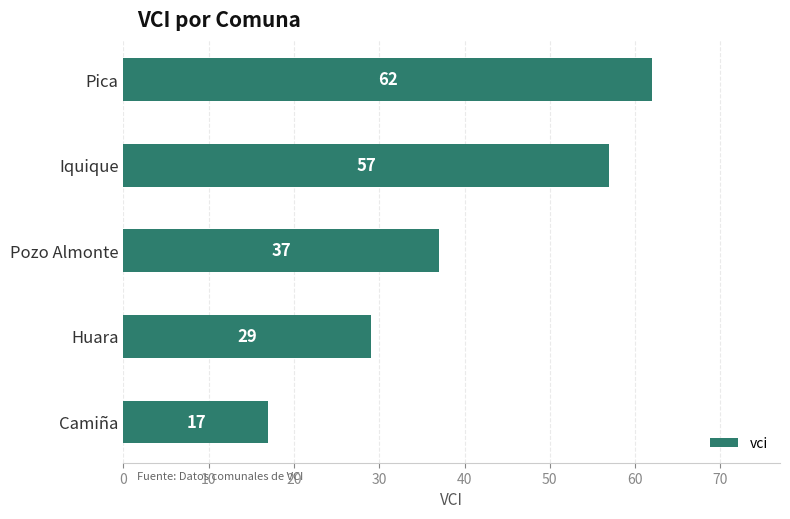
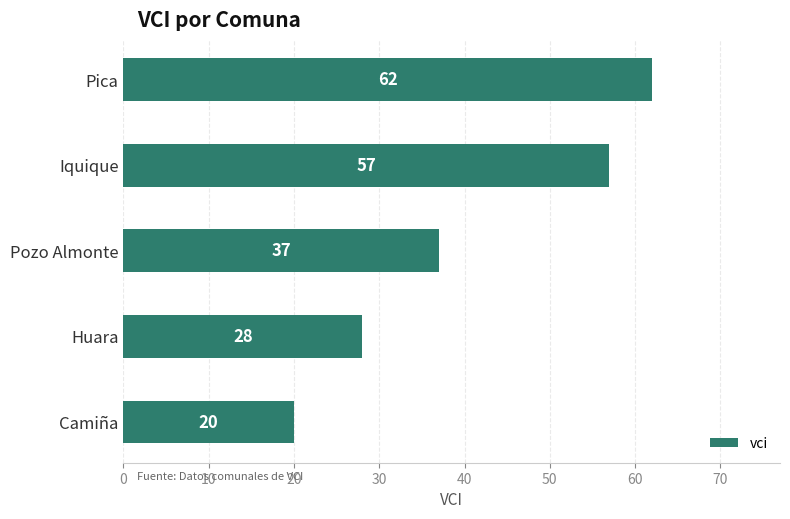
  {
    "Pica": 62,
    "Iquique": 57,
    "Pozo Almonte": 37,
-   "Huara": 29,
-   "Camiña": 17
+   "Huara": 28,
+   "Camiña": 20
  }
